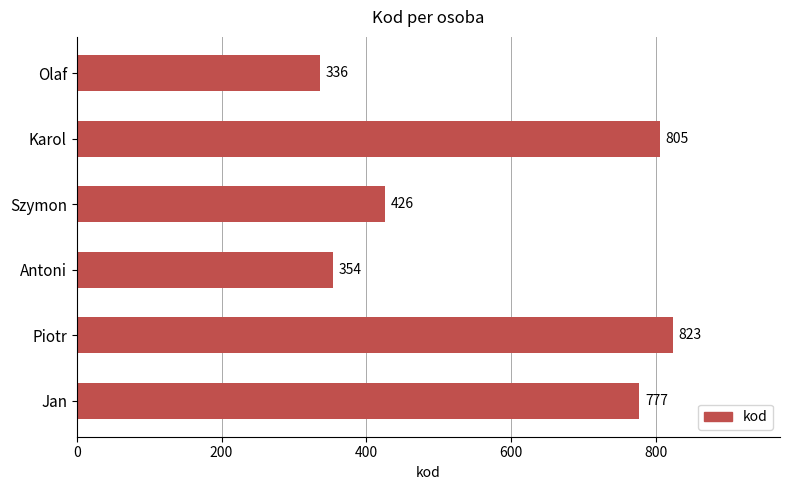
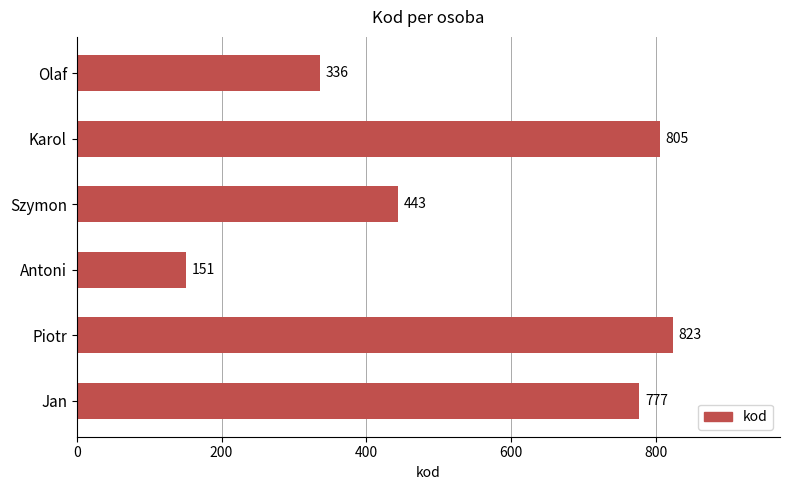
  {
    "Olaf": 336,
    "Karol": 805,
-   "Szymon": 426,
-   "Antoni": 354,
+   "Szymon": 443,
+   "Antoni": 151,
    "Piotr": 823,
    "Jan": 777
  }
